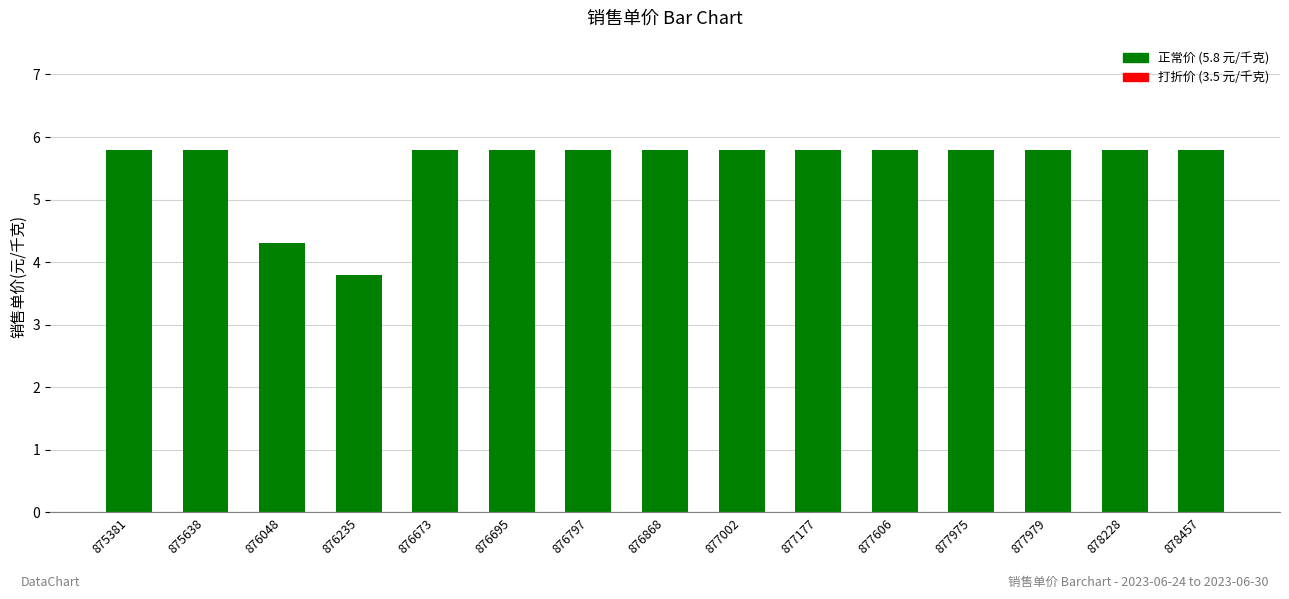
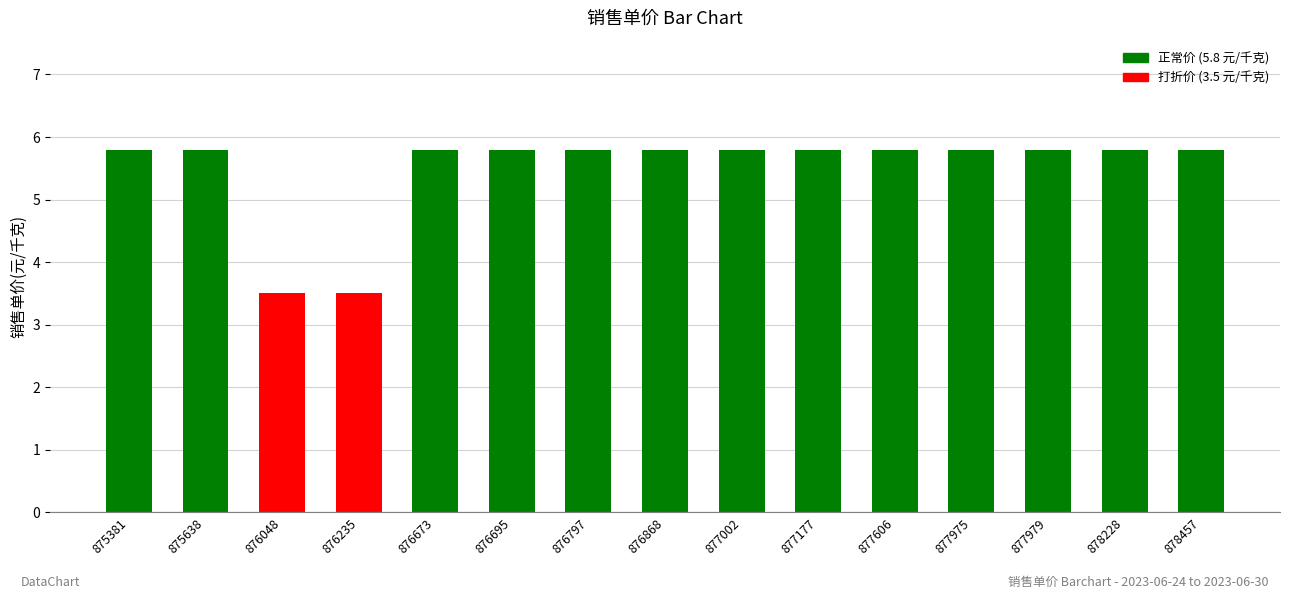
  {
    "875381": 5.8,
    "875638": 5.8,
-   "876048": 4.3,
-   "876235": 3.8,
+   "876048": 3.5,
+   "876235": 3.5,
    "876673": 5.8,
    "876695": 5.8,
    "876797": 5.8,
    "876868": 5.8,
    "877002": 5.8,
    "877177": 5.8,
    "877606": 5.8,
    "877975": 5.8,
    "877979": 5.8,
    "878228": 5.8,
    "878457": 5.8
  }
